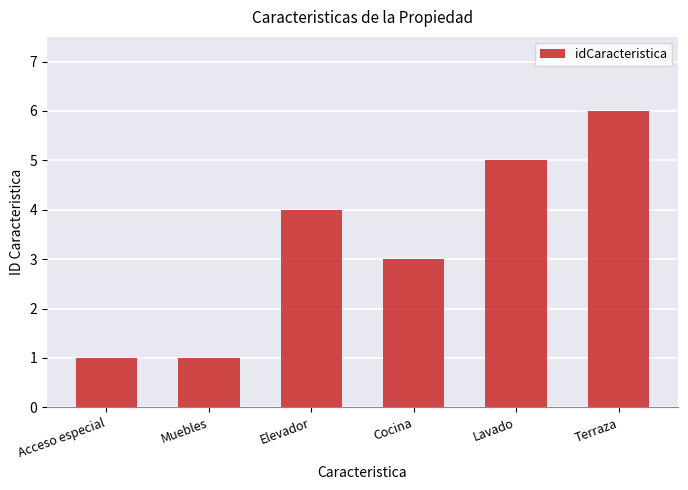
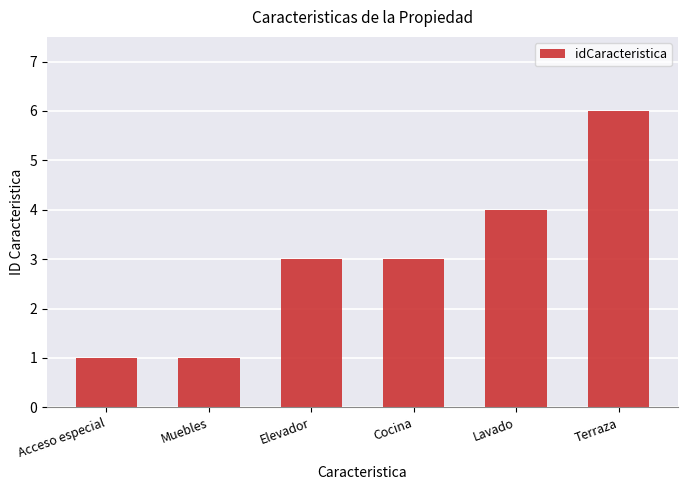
  {
    "Acceso especial": 1,
    "Muebles": 1,
-   "Elevador": 4,
+   "Elevador": 3,
    "Cocina": 3,
-   "Lavado": 5,
+   "Lavado": 4,
    "Terraza": 6
  }
